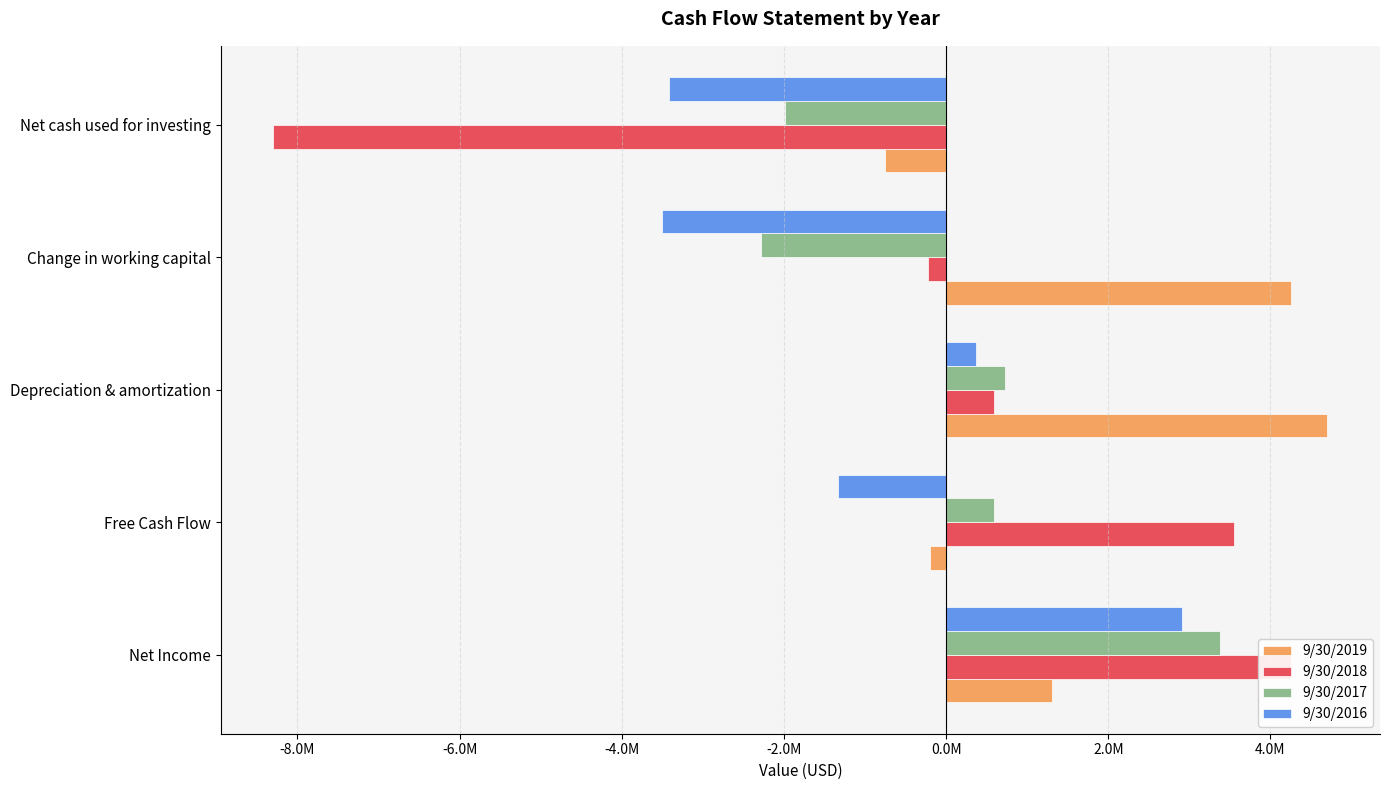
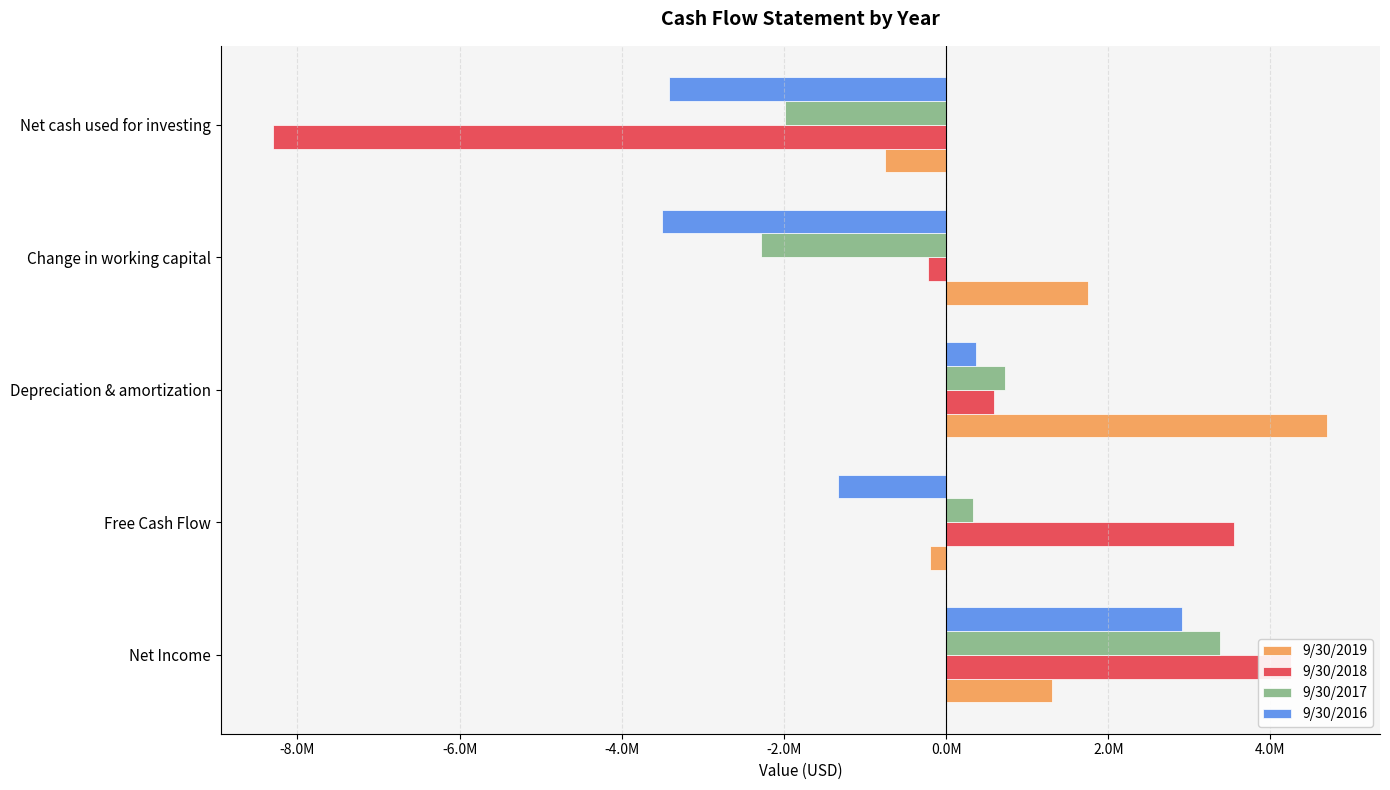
  {
    "9/30/2019": {
      "Net cash used for investing": -700000,
-     "Change in working capital": 4300000,
+     "Change in working capital": 1700000,
      "Depreciation & amortization": 4700000,
      "Free Cash Flow": -200000,
      "Net Income": 1300000
    },
    "9/30/2018": {
      "Net cash used for investing": -8300000,
      "Change in working capital": -200000,
      "Depreciation & amortization": 600000,
      "Free Cash Flow": 3500000
    },
    "9/30/2017": {
      "Net cash used for investing": -2000000,
      "Change in working capital": -2300000,
      "Depreciation & amortization": 700000,
-     "Free Cash Flow": 600000,
+     "Free Cash Flow": 300000,
      "Net Income": 3400000
    },
    "9/30/2016": {
      "Net cash used for investing": -3400000,
      "Change in working capital": -3500000,
      "Depreciation & amortization": 400000,
      "Free Cash Flow": -1300000,
      "Net Income": 2900000
    }
  }
